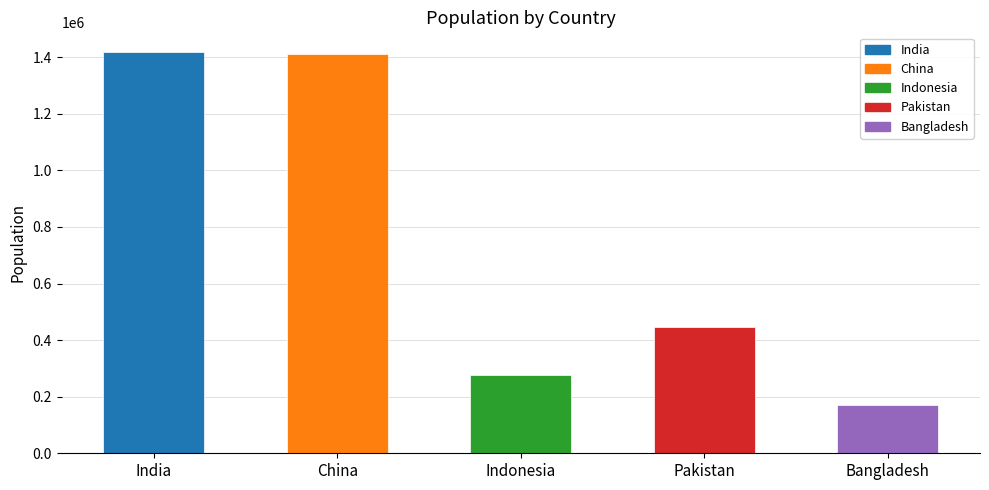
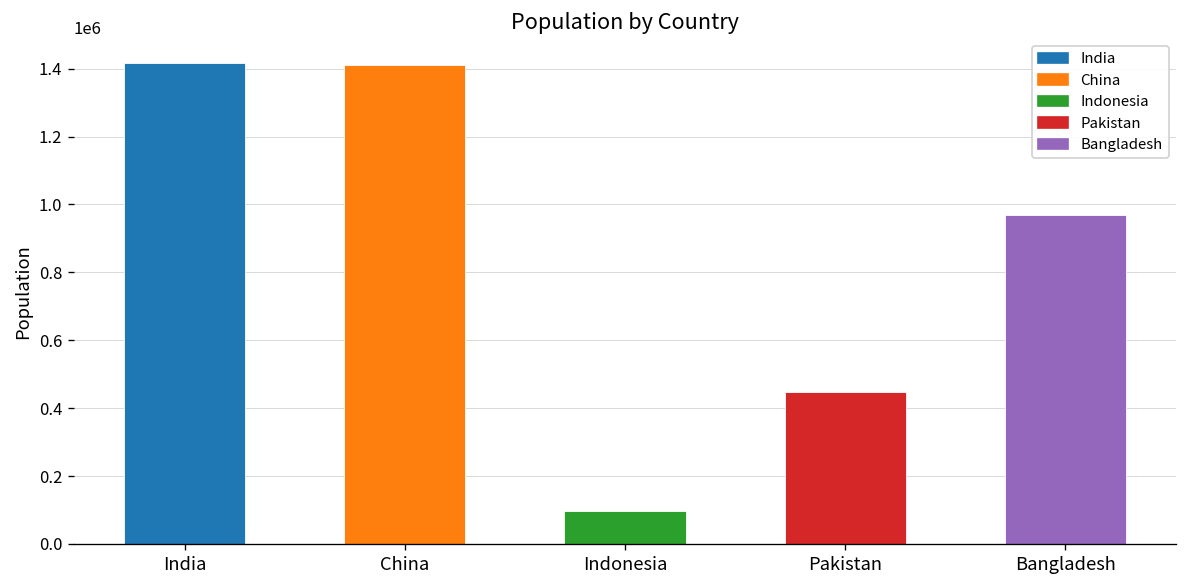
  {
    "India": 1420000,
    "China": 1410000,
-   "Indonesia": 280000,
+   "Indonesia": 100000,
    "Pakistan": 450000,
-   "Bangladesh": 170000
+   "Bangladesh": 970000
  }
